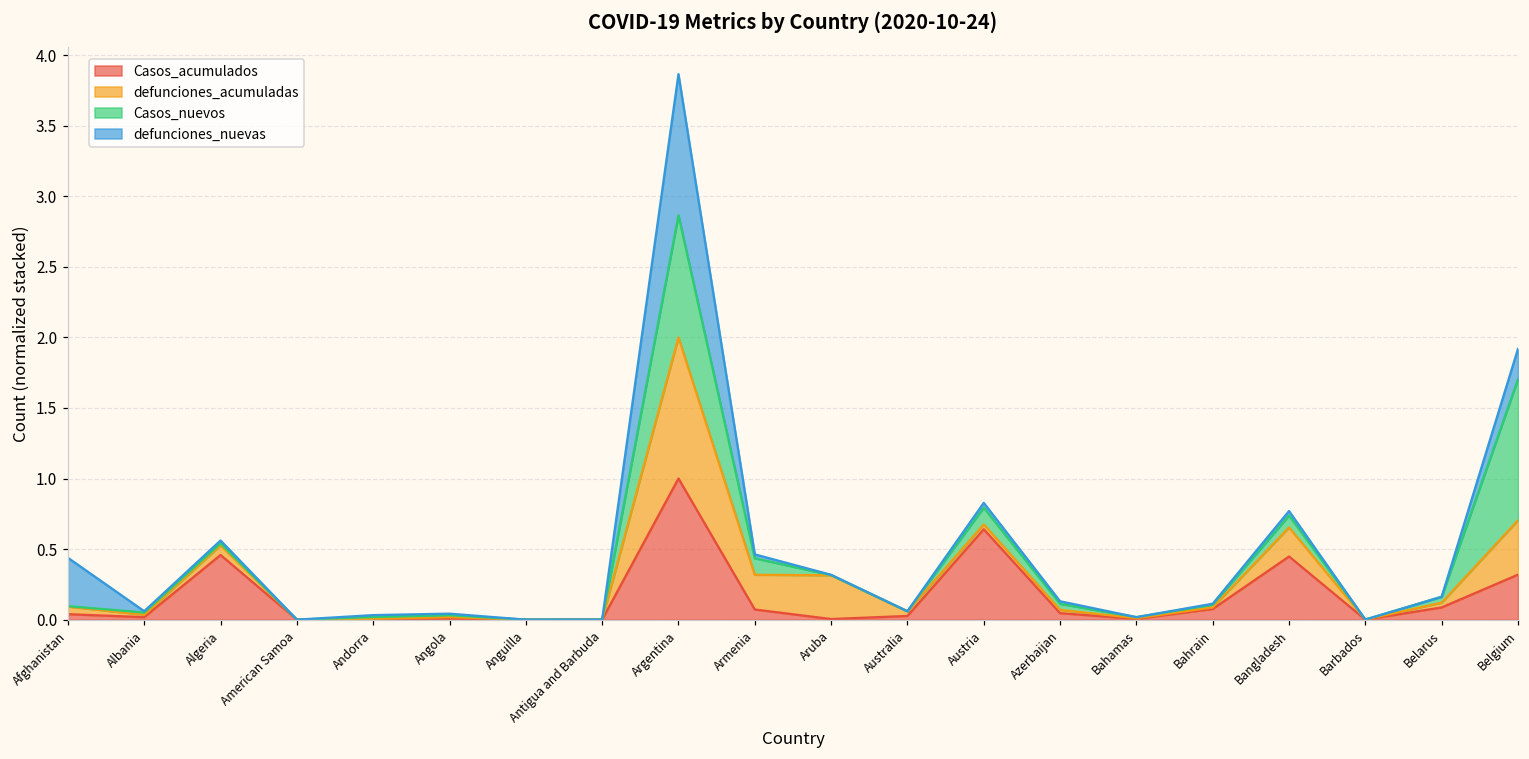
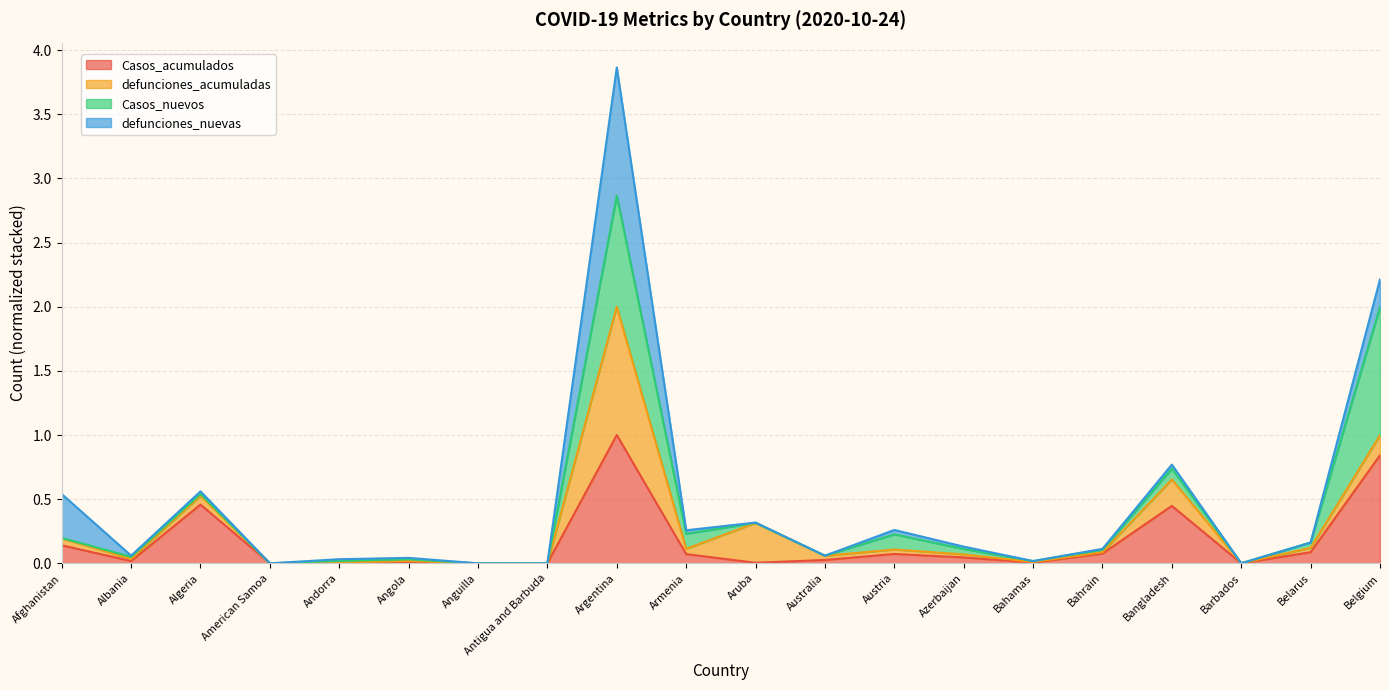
  {
    "Casos_acumulados": {
-     "Afghanistan": 0.04,
+     "Afghanistan": 0.14,
      "Algeria": 0.46,
      "Argentina": 1.00,
      "Armenia": 0.07,
      "Aruba": 0.00,
      "Australia": 0.03,
-     "Austria": 0.64,
+     "Austria": 0.07,
      "Azerbaijan": 0.05,
      "Bangladesh": 0.45,
      "Belarus": 0.09,
-     "Belgium": 0.32
+     "Belgium": 0.84
    },
    "defunciones_acumuladas": {
      "Argentina": 1.00,
-     "Armenia": 0.25,
+     "Armenia": 0.04,
      "Austria": 0.03,
      "Azerbaijan": 0.02,
      "Bangladesh": 0.21,
      "Belarus": 0.03,
-     "Belgium": 0.39
+     "Belgium": 0.16
    },
    "Casos_nuevos": {
      "Argentina": 0.86,
      "Armenia": 0.12,
      "Austria": 0.12,
      "Bangladesh": 0.08,
      "Belgium": 1.00
    },
    "defunciones_nuevas": {
      "Afghanistan": 0.34,
      "Algeria": 0.02,
      "Argentina": 1.00,
      "Armenia": 0.03,
      "Austria": 0.03,
      "Bangladesh": 0.03,
      "Belgium": 0.21
    }
  }
